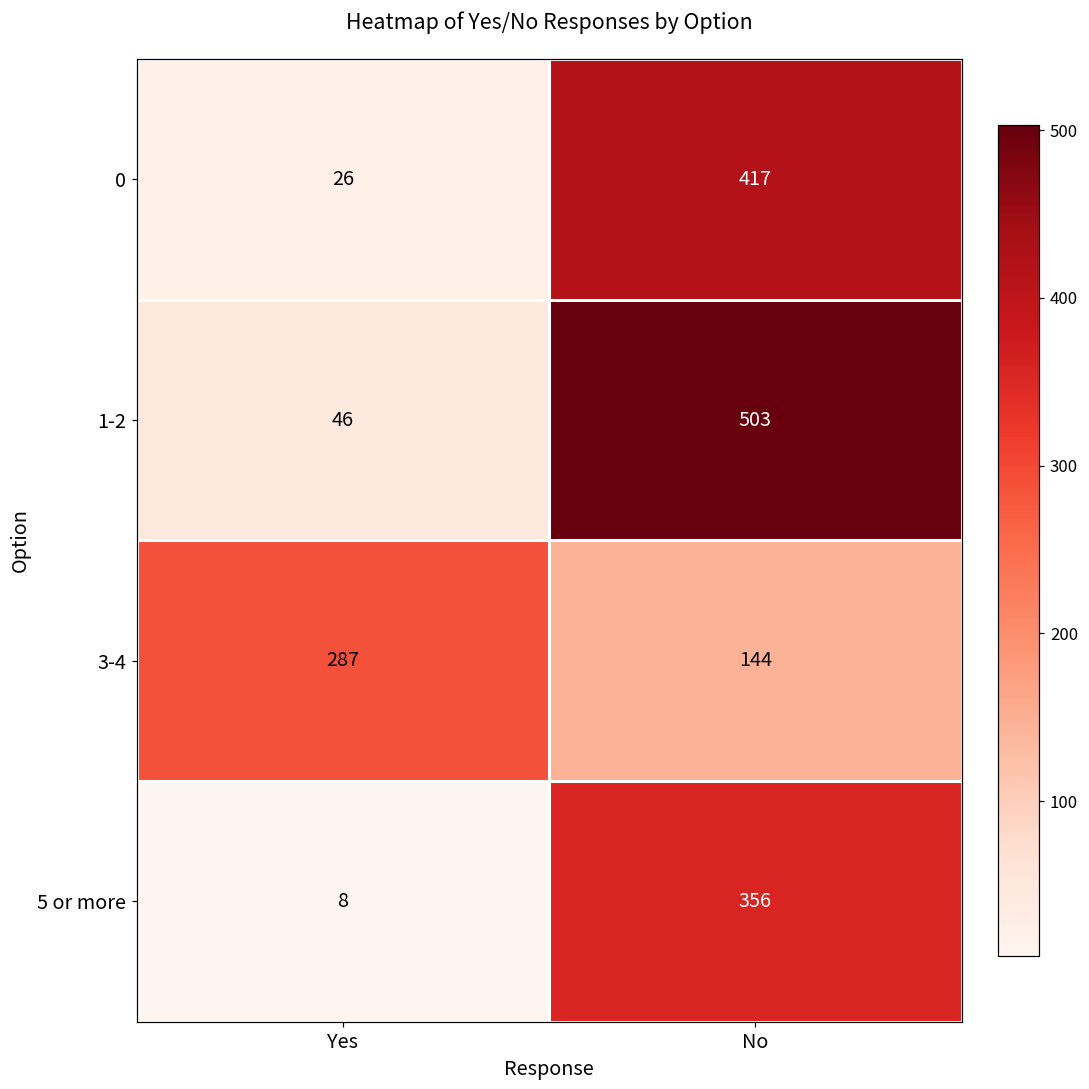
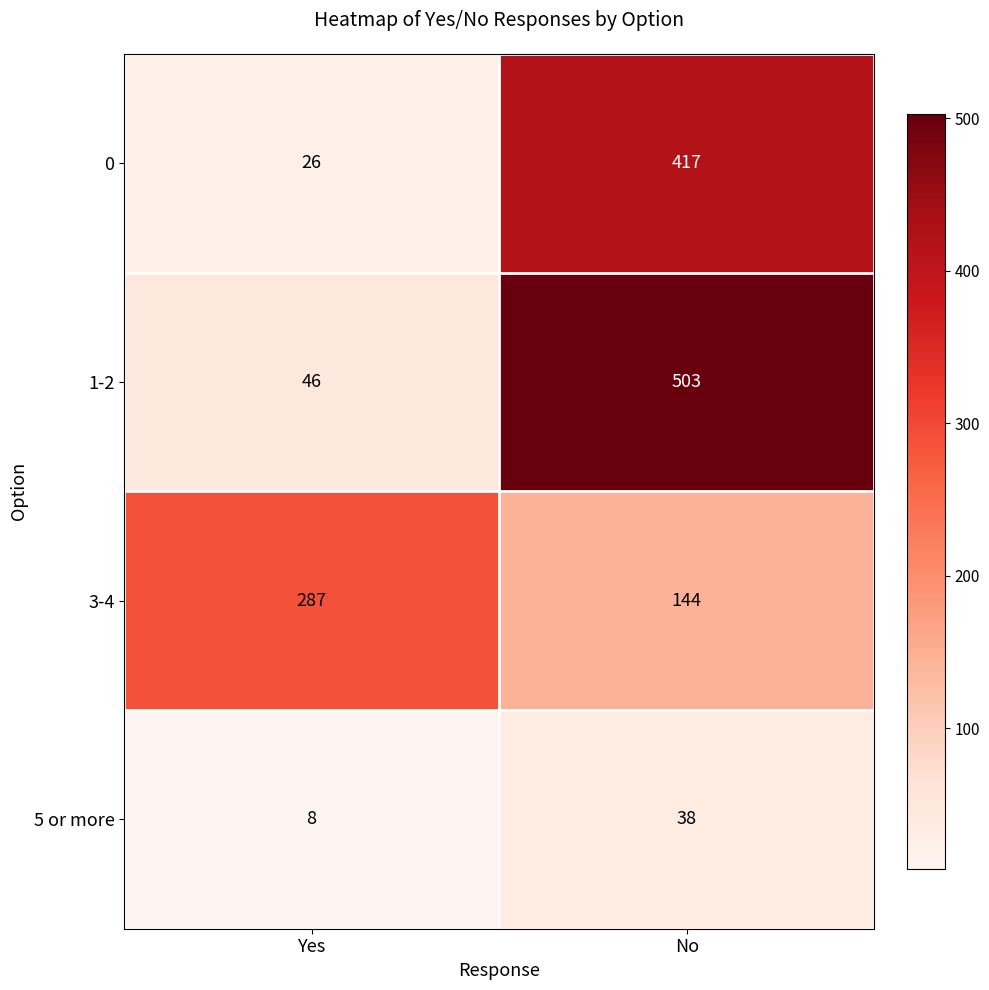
  {
    "0": {
      "Yes": 26,
      "No": 417
    },
    "1-2": {
      "Yes": 46,
      "No": 503
    },
    "3-4": {
      "Yes": 287,
      "No": 144
    },
    "5 or more": {
      "Yes": 8,
-     "No": 356
+     "No": 38
    }
  }
